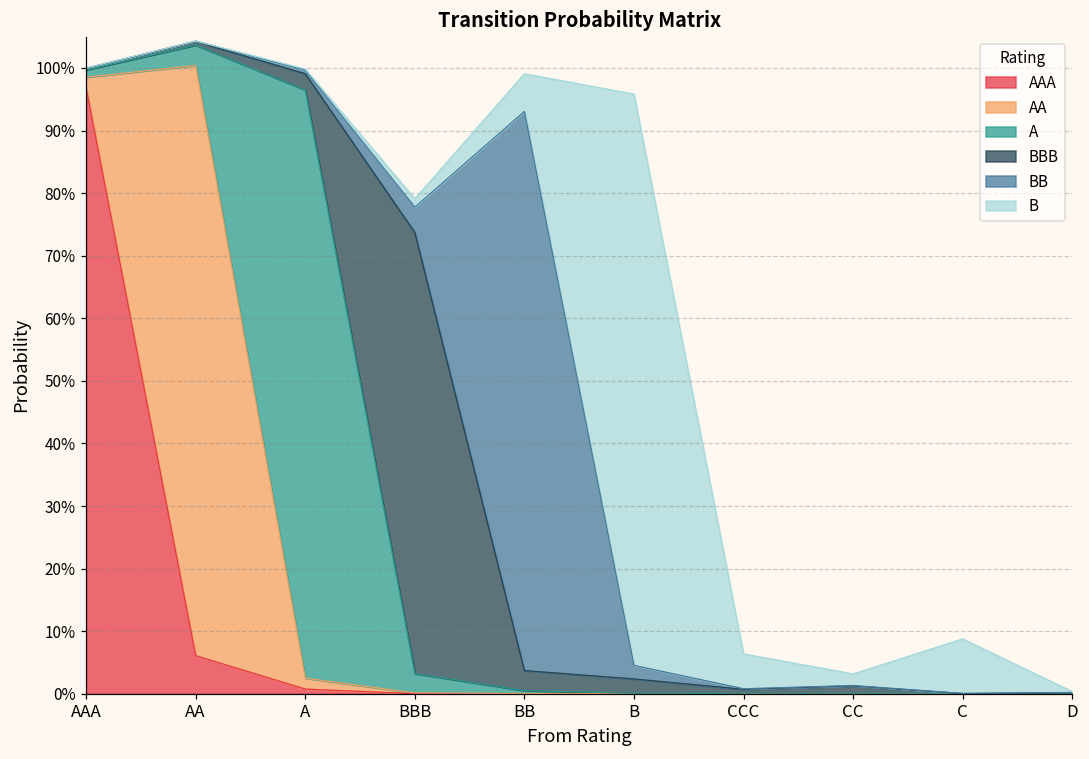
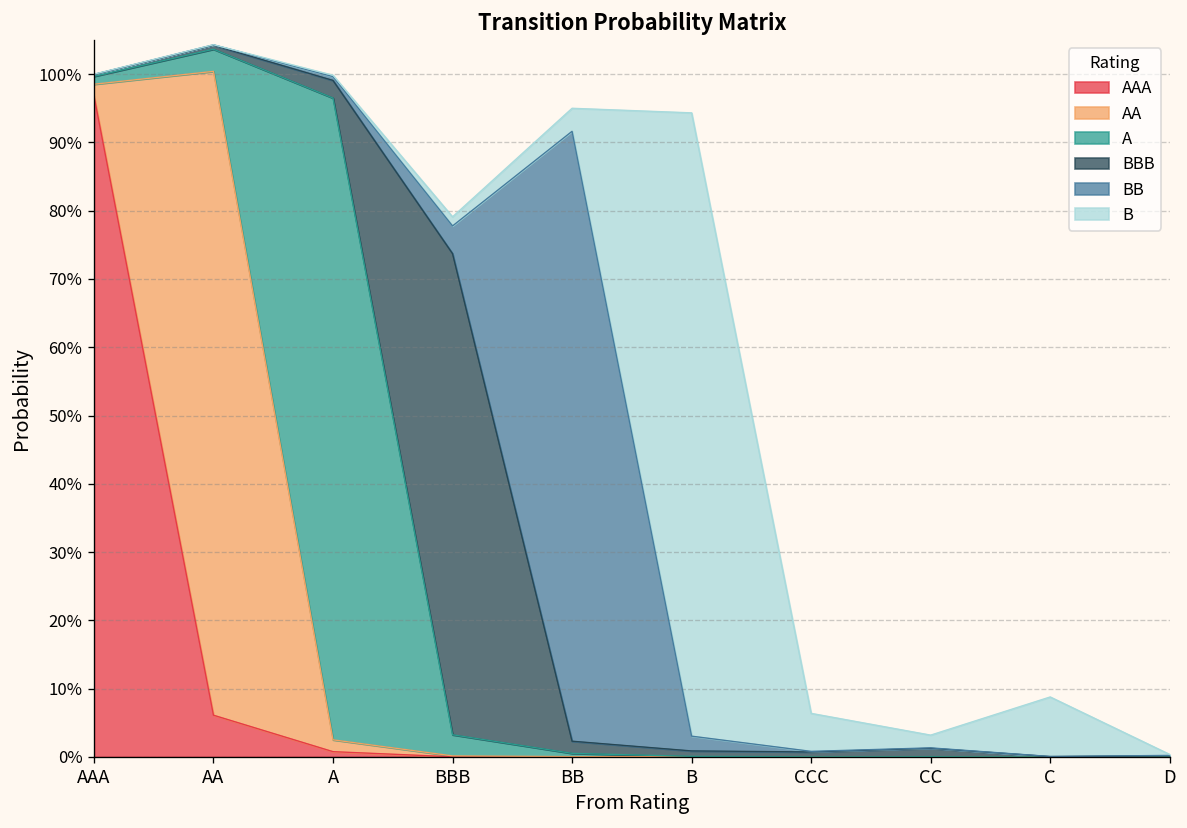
  {
    "AAA": {
      "AAA": "97%",
      "AA": "6%",
      "A": "1%"
    },
    "AA": {
      "AAA": "2%",
      "AA": "94%",
      "A": "2%"
    },
    "BBB": {
      "A": "3%",
      "BBB": "70%",
-     "BB": "3%",
-     "B": "2%"
+     "BB": "2%",
+     "B": "1%"
    },
    "B": {
      "BBB": "1%",
-     "BB": "6%",
+     "BB": "3%",
      "B": "91%",
      "CCC": "6%",
      "CC": "2%",
      "C": "9%"
    }
  }
